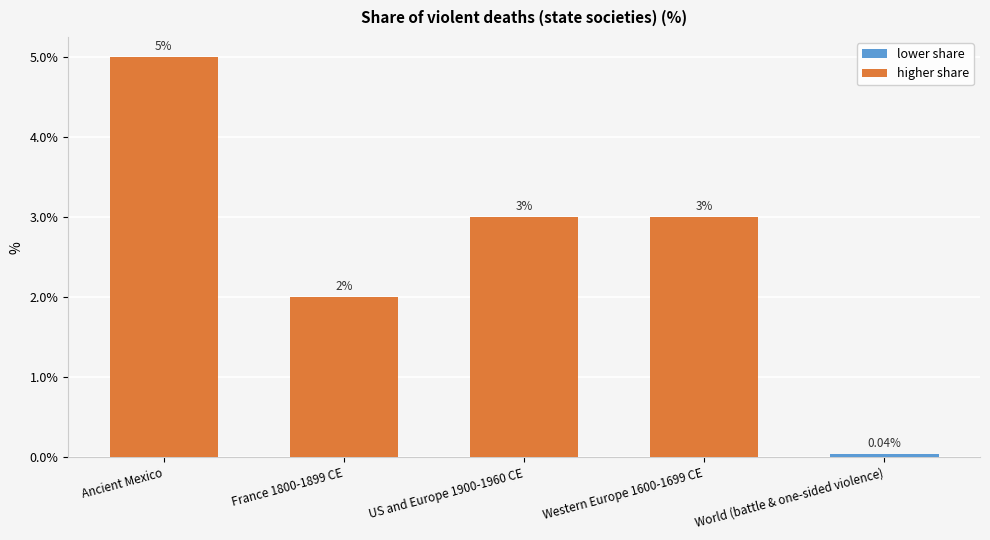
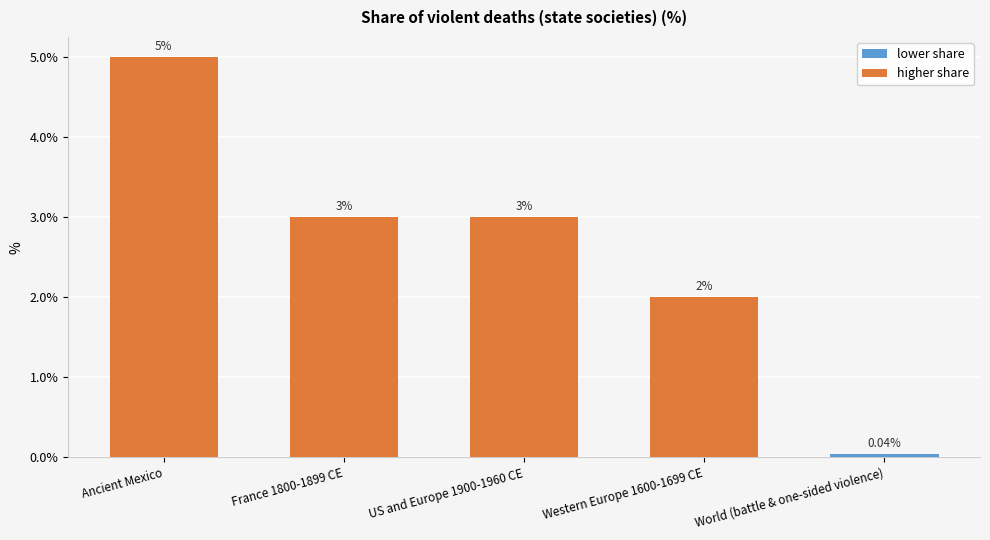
  {
    "Ancient Mexico": "5%",
-   "France 1800-1899 CE": "2%",
+   "France 1800-1899 CE": "3%",
    "US and Europe 1900-1960 CE": "3%",
-   "Western Europe 1600-1699 CE": "3%",
+   "Western Europe 1600-1699 CE": "2%",
    "World (battle & one-sided violence)": "0.04%"
  }
